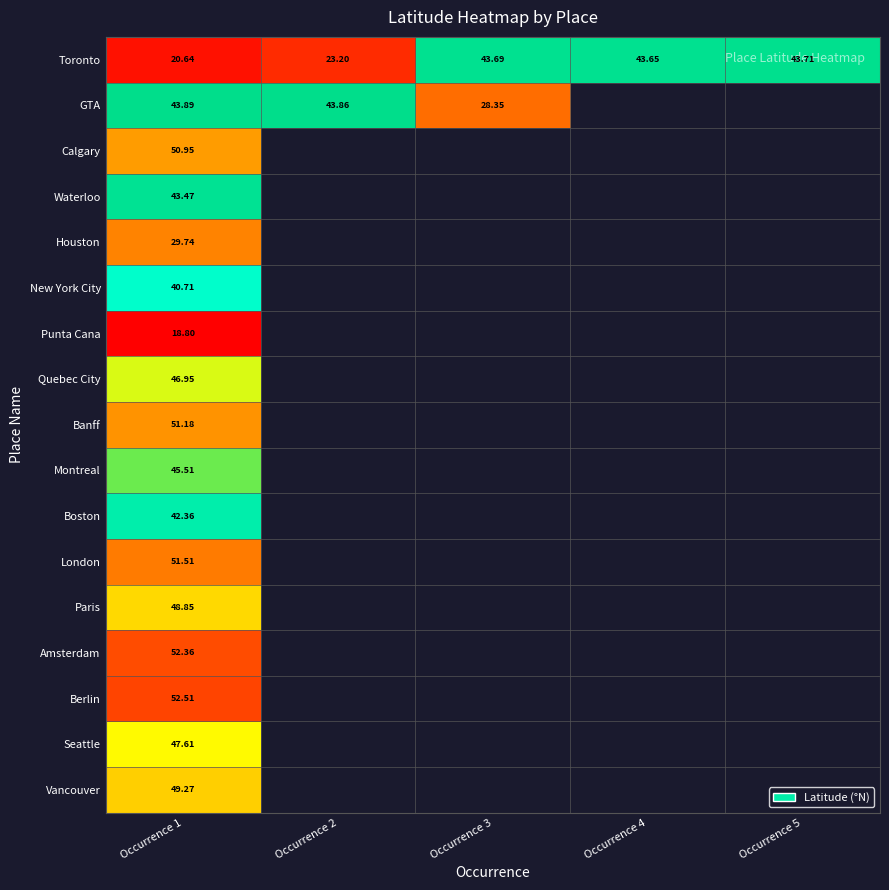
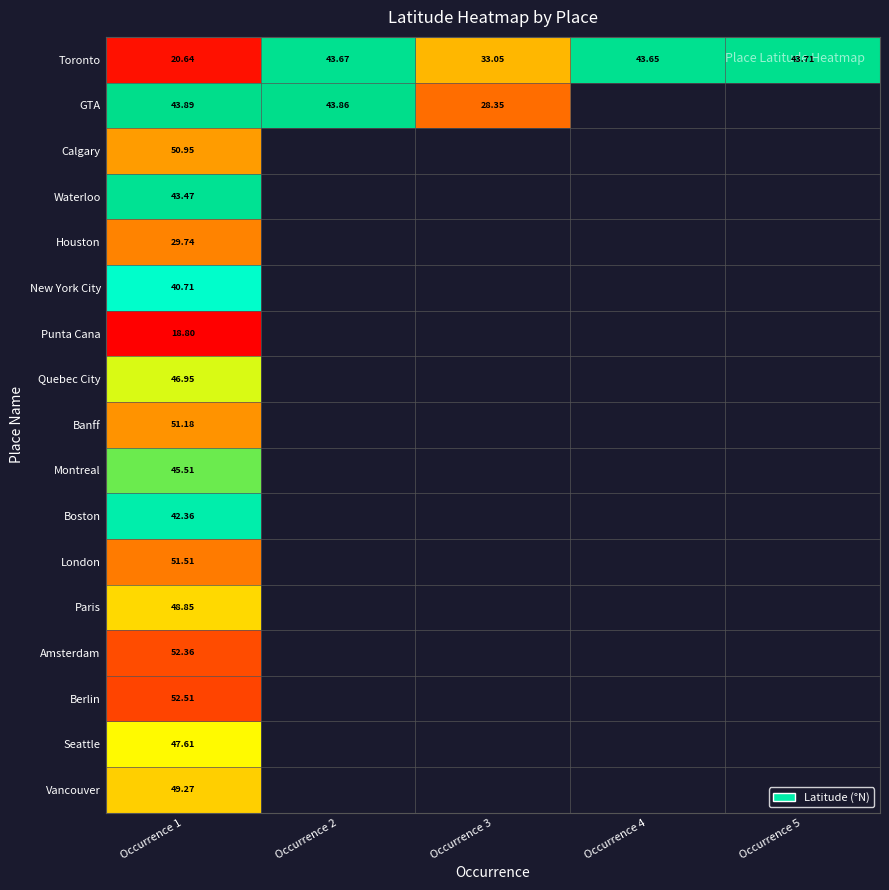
  {
    "Toronto": {
      "Occurrence 1": 20.64,
-     "Occurrence 2": 23.20,
-     "Occurrence 3": 43.69,
+     "Occurrence 2": 43.67,
+     "Occurrence 3": 33.05,
      "Occurrence 4": 43.65
    },
    "GTA": {
      "Occurrence 1": 43.89,
      "Occurrence 2": 43.86,
      "Occurrence 3": 28.35
    },
    "Calgary": {
      "Occurrence 1": 50.95
    },
    "Waterloo": {
      "Occurrence 1": 43.47
    },
    "Houston": {
      "Occurrence 1": 29.74
    },
    "New York City": {
      "Occurrence 1": 40.71
    },
    "Punta Cana": {
      "Occurrence 1": 18.80
    },
    "Quebec City": {
      "Occurrence 1": 46.95
    },
    "Banff": {
      "Occurrence 1": 51.18
    },
    "Montreal": {
      "Occurrence 1": 45.51
    },
    "Boston": {
      "Occurrence 1": 42.36
    },
    "London": {
      "Occurrence 1": 51.51
    },
    "Paris": {
      "Occurrence 1": 48.85
    },
    "Amsterdam": {
      "Occurrence 1": 52.36
    },
    "Berlin": {
      "Occurrence 1": 52.51
    },
    "Seattle": {
      "Occurrence 1": 47.61
    },
    "Vancouver": {
      "Occurrence 1": 49.27
    }
  }
